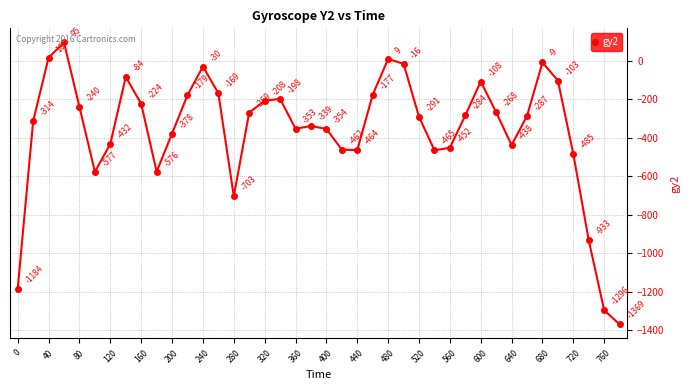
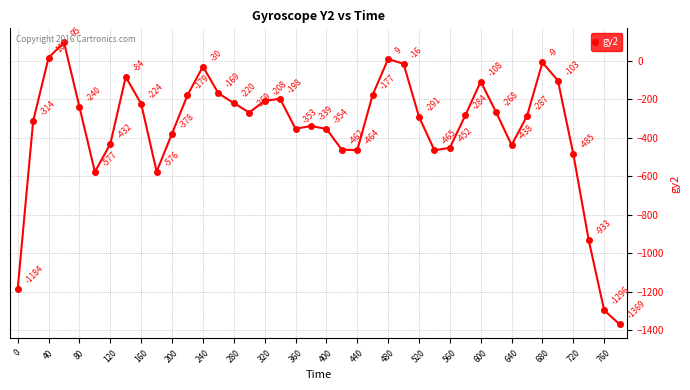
  {
    "0": -1184,
    "80": -240,
    "120": -432,
    "160": -224,
    "200": -378,
    "240": -30,
-   "280": -703,
+   "280": -220,
    "400": -354,
    "480": 9,
    "520": -291,
    "560": -452,
    "600": -108,
    "640": -438,
    "680": -9,
    "720": -485,
    "760": -1296
  }
